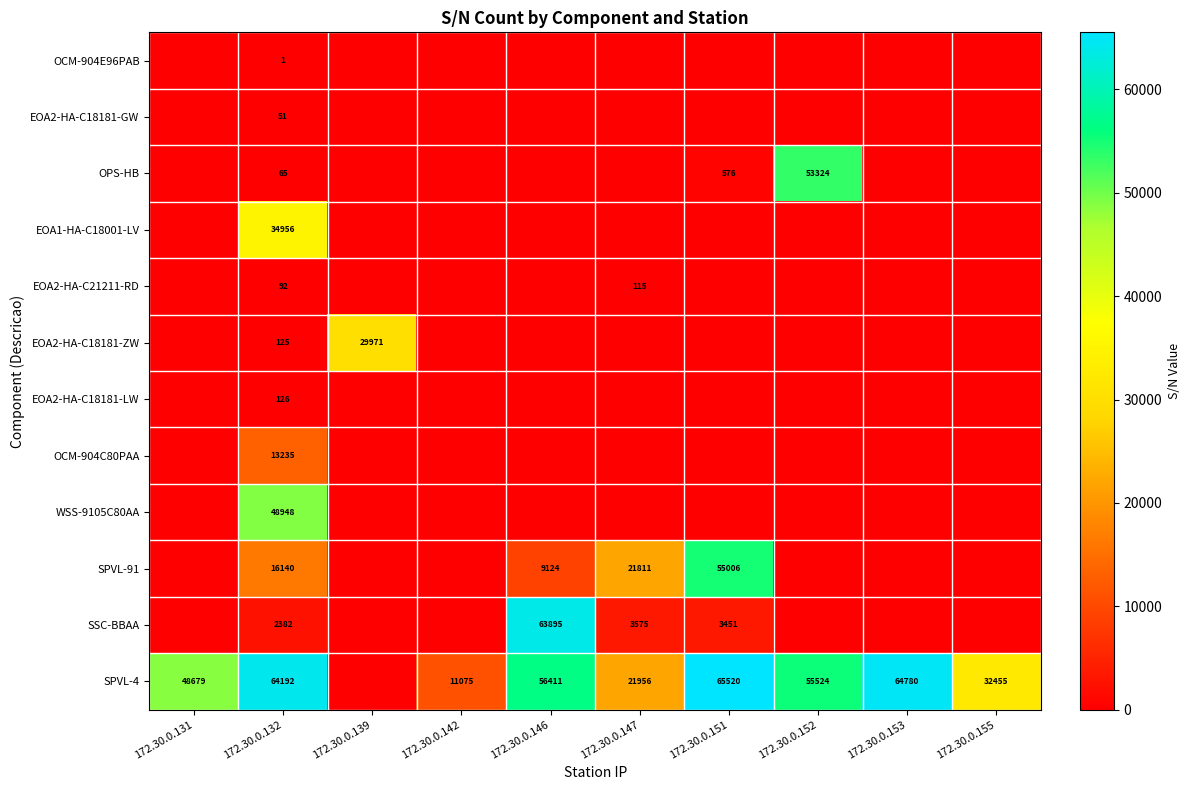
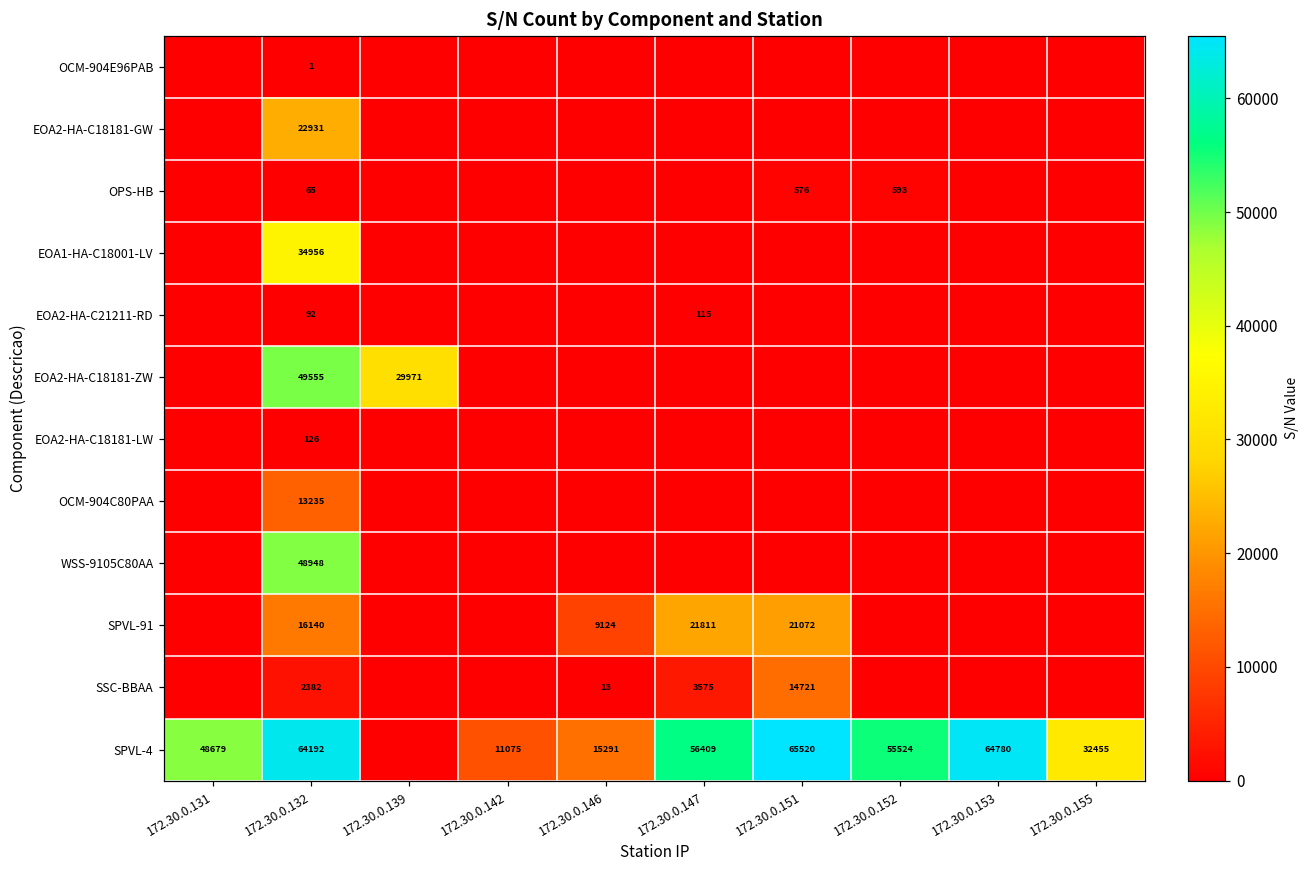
  {
    "OCM-904E96PAB": {
      "172.30.0.132": 1
    },
    "EOA2-HA-C18181-GW": {
-     "172.30.0.132": 51
+     "172.30.0.132": 22931
    },
    "OPS-HB": {
      "172.30.0.132": 65,
      "172.30.0.151": 576,
-     "172.30.0.152": 53324
+     "172.30.0.152": 593
    },
    "EOA1-HA-C18001-LV": {
      "172.30.0.132": 34956
    },
    "EOA2-HA-C21211-RD": {
      "172.30.0.132": 92,
      "172.30.0.147": 115
    },
    "EOA2-HA-C18181-ZW": {
-     "172.30.0.132": 125,
+     "172.30.0.132": 49555,
      "172.30.0.139": 29971
    },
    "EOA2-HA-C18181-LW": {
      "172.30.0.132": 126
    },
    "OCM-904C80PAA": {
      "172.30.0.132": 13235
    },
    "WSS-9105C80AA": {
      "172.30.0.132": 48948
    },
    "SPVL-91": {
      "172.30.0.132": 16140,
      "172.30.0.146": 9124,
      "172.30.0.147": 21811,
-     "172.30.0.151": 55006
+     "172.30.0.151": 21072
    },
    "SSC-BBAA": {
      "172.30.0.132": 2382,
-     "172.30.0.146": 63895,
+     "172.30.0.146": 13,
      "172.30.0.147": 3575,
-     "172.30.0.151": 3451
+     "172.30.0.151": 14721
    },
    "SPVL-4": {
      "172.30.0.131": 48679,
      "172.30.0.132": 64192,
      "172.30.0.142": 11075,
-     "172.30.0.146": 56411,
-     "172.30.0.147": 21956,
+     "172.30.0.146": 15291,
+     "172.30.0.147": 56409,
      "172.30.0.151": 65520,
      "172.30.0.152": 55524,
      "172.30.0.153": 64780,
      "172.30.0.155": 32455
    }
  }
